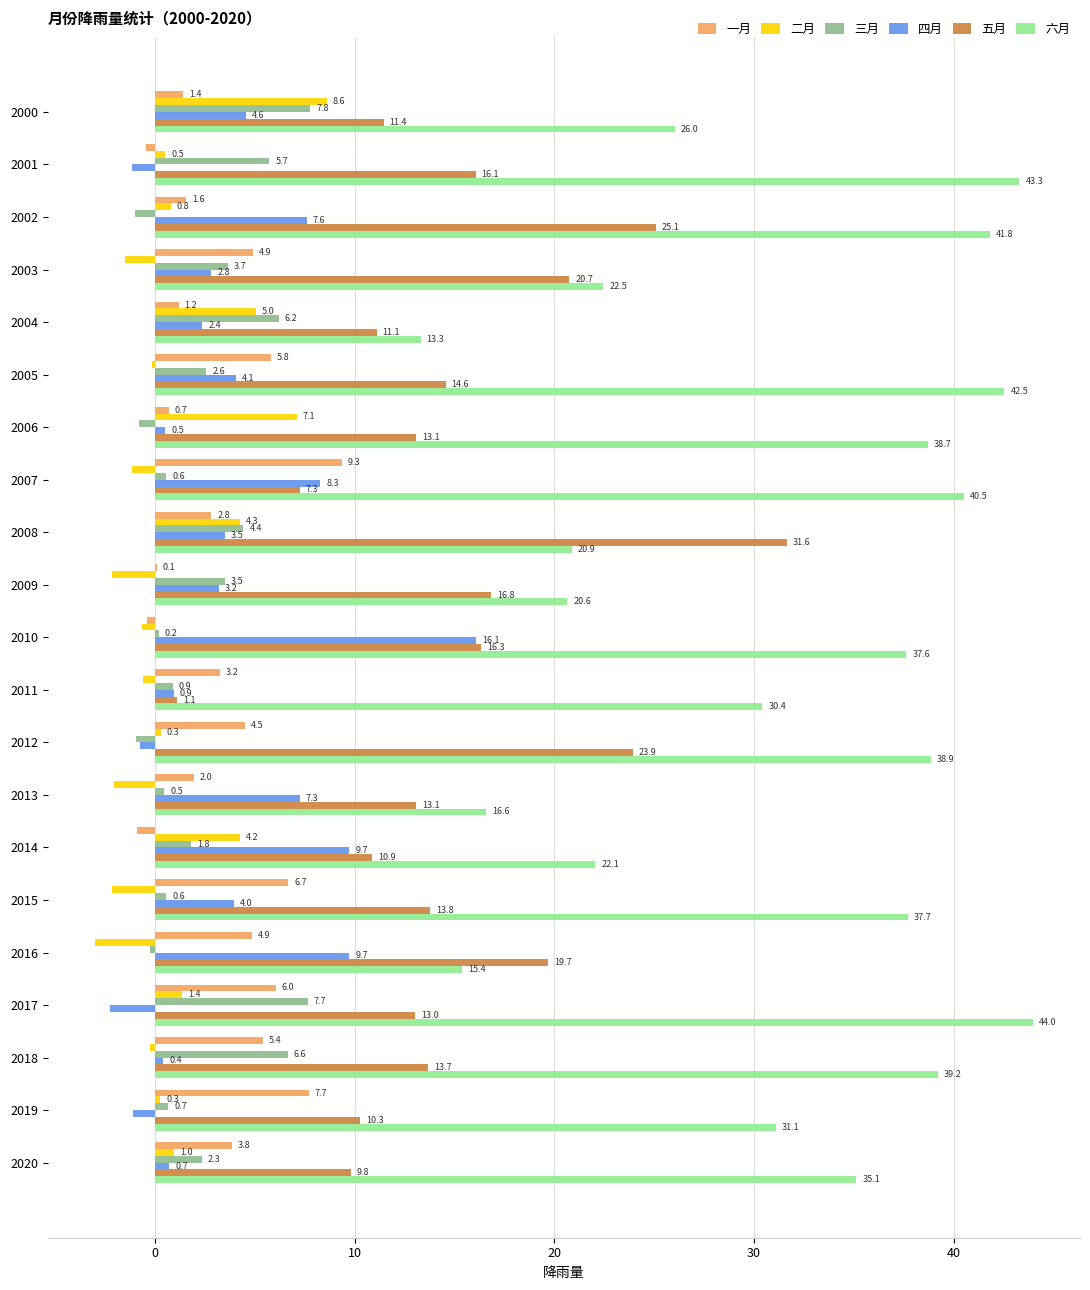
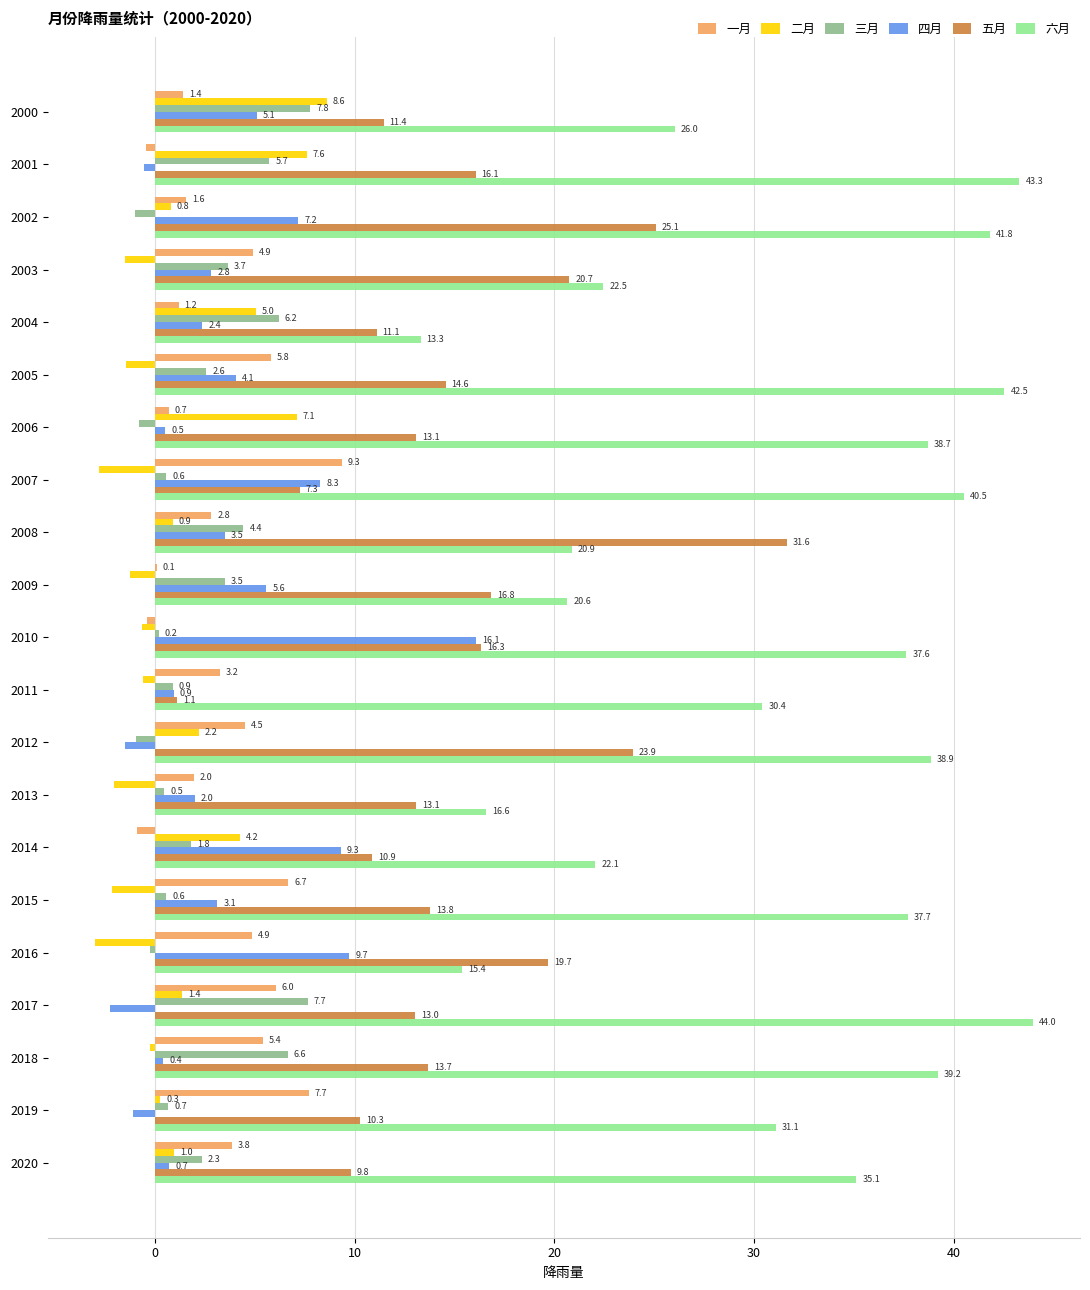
  {
    "二月": {
      "2000": 8.6,
-     "2001": 0.5,
+     "2001": 7.6,
      "2002": 0.8,
      "2004": 5.0,
-     "2005": -0.1,
+     "2005": -1.5,
      "2006": 7.1,
-     "2007": -1.2,
-     "2008": 4.3,
-     "2009": -2.2,
-     "2012": 0.3,
+     "2007": -2.8,
+     "2008": 0.9,
+     "2009": -1.2,
+     "2012": 2.2,
      "2014": 4.2,
      "2017": 1.4,
      "2019": 0.3,
      "2020": 1.0
    },
    "四月": {
-     "2000": 4.6,
-     "2001": -1.2,
-     "2002": 7.6,
+     "2000": 5.1,
+     "2001": -0.6,
+     "2002": 7.2,
      "2003": 2.8,
      "2004": 2.4,
      "2005": 4.1,
      "2006": 0.5,
      "2007": 8.3,
      "2008": 3.5,
-     "2009": 3.2,
-     "2012": -0.8,
-     "2013": 7.3,
-     "2014": 9.7,
-     "2015": 4.0,
+     "2009": 5.6,
+     "2012": -1.5,
+     "2013": 2.0,
+     "2014": 9.3,
+     "2015": 3.1,
      "2016": 9.7,
      "2018": 0.4,
      "2020": 0.7
    }
  }
